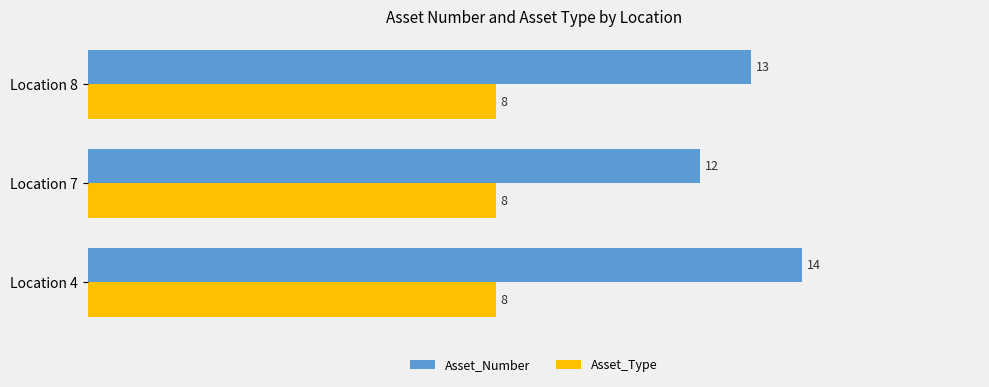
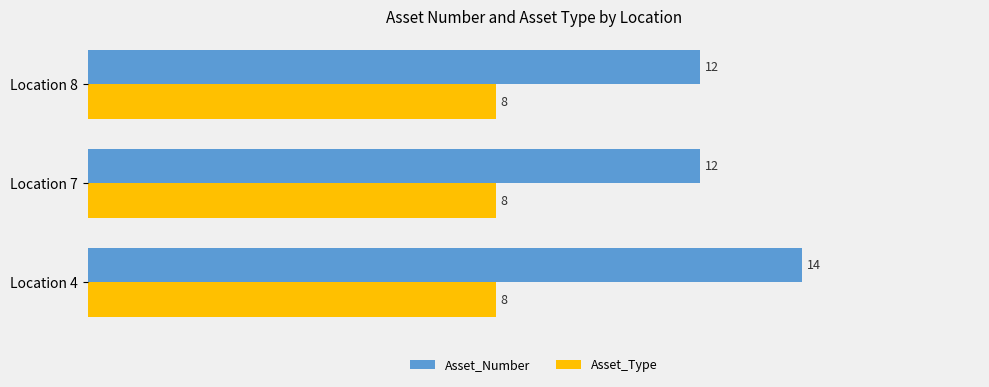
  {
    "Asset_Number": {
-     "Location 8": 13,
+     "Location 8": 12,
      "Location 7": 12,
      "Location 4": 14
    },
    "Asset_Type": {
      "Location 8": 8,
      "Location 7": 8,
      "Location 4": 8
    }
  }
